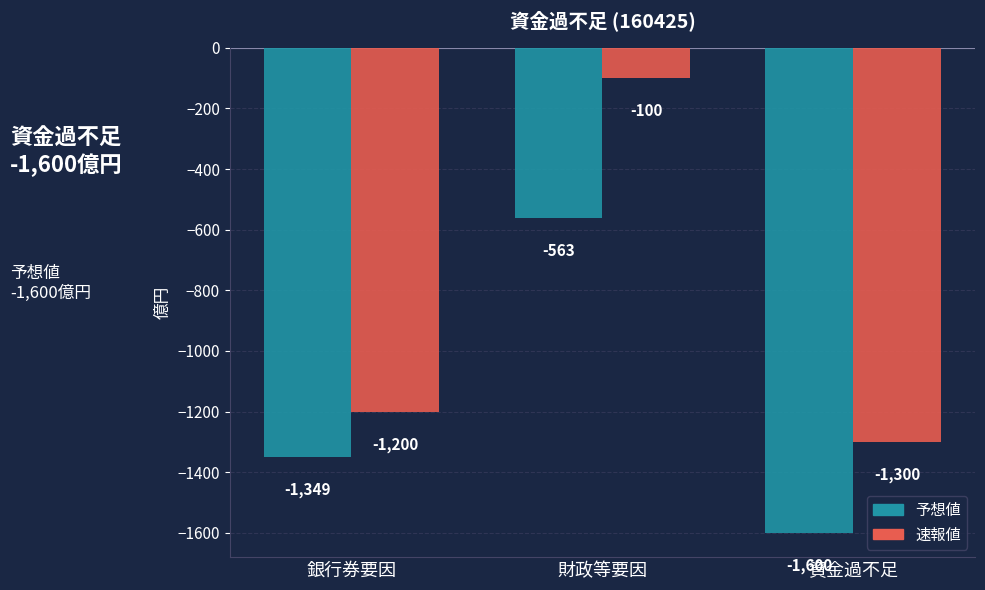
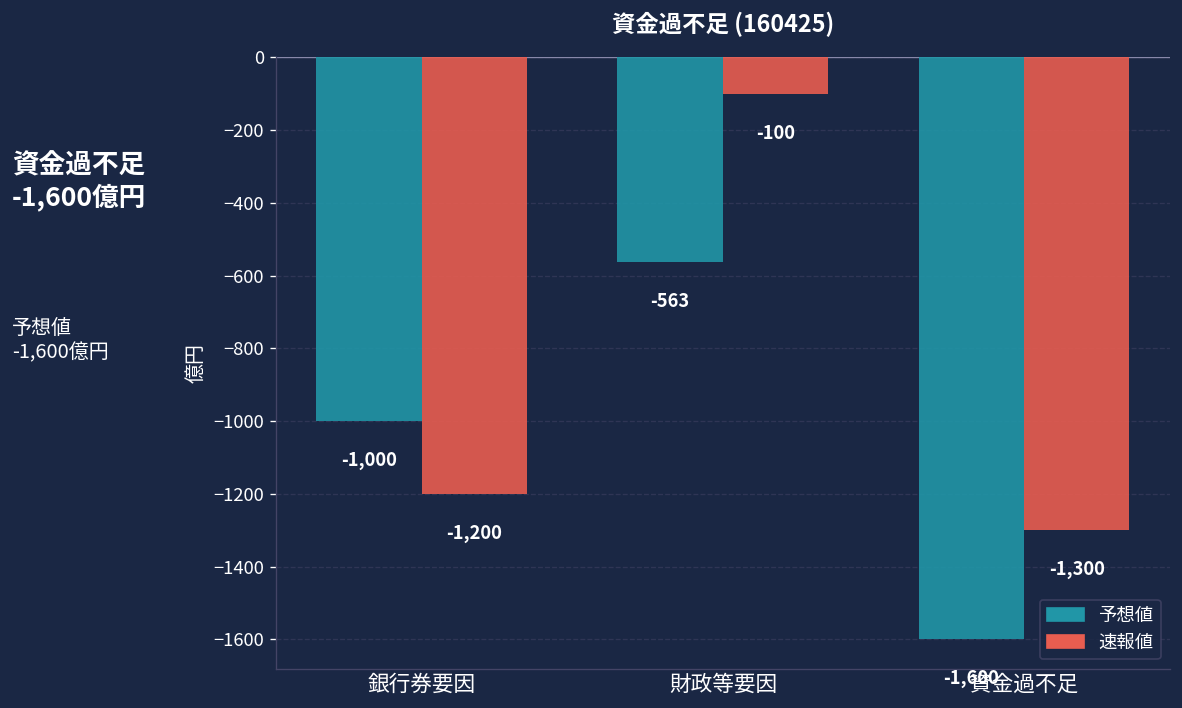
  {
    "予想値": {
-     "銀行券要因": "-1,349",
+     "銀行券要因": "-1,000",
      "財政等要因": "-563",
      "資金過不足": "-1,600"
    },
    "速報値": {
      "銀行券要因": "-1,200",
      "財政等要因": "-100",
      "資金過不足": "-1,300"
    }
  }
